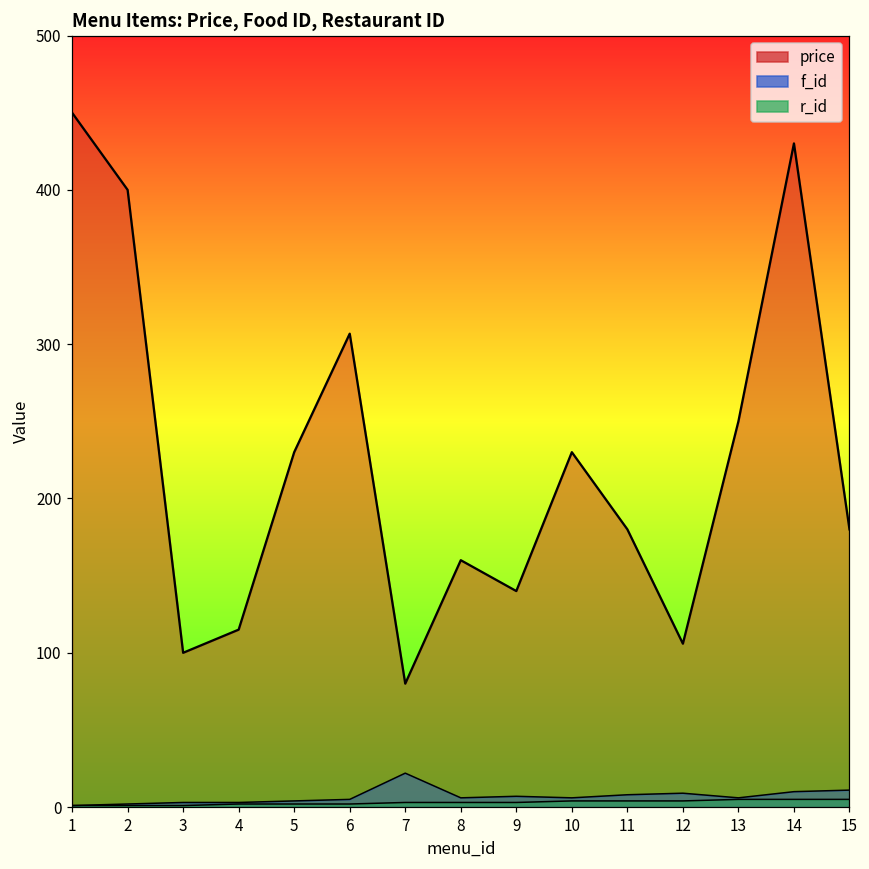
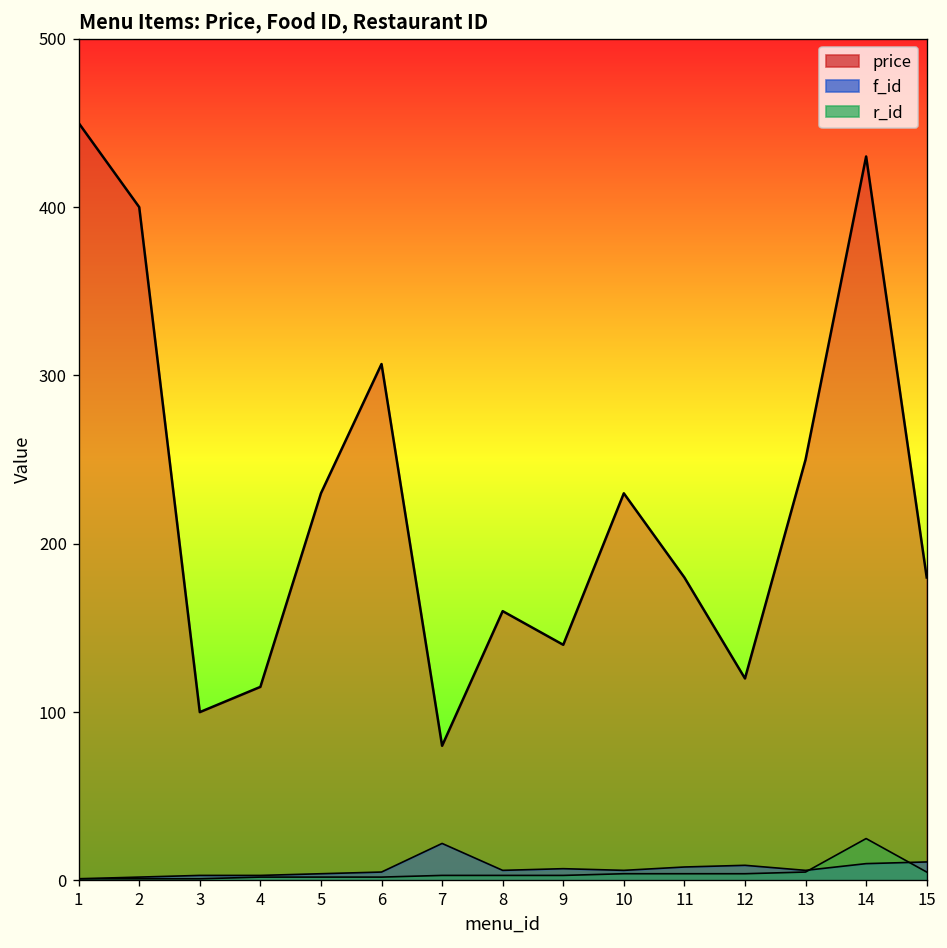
  {
    "price": {
      "1": 450,
      "2": 400,
      "3": 100,
      "4": 115,
      "5": 230,
      "6": 307,
      "7": 80,
      "8": 160,
      "9": 140,
      "10": 230,
      "11": 180,
-     "12": 106,
+     "12": 120,
      "13": 250,
      "14": 430,
      "15": 180
    },
    "f_id": {
      "3": 3,
      "5": 4,
      "6": 5,
      "7": 22,
      "8": 6,
      "9": 7,
      "10": 6,
      "11": 8,
      "12": 9,
      "14": 10,
      "15": 11
    },
    "r_id": {
      "3": 1,
      "5": 2,
      "6": 2,
      "7": 3,
      "8": 3,
      "9": 3,
      "10": 4,
      "11": 4,
      "12": 4,
-     "14": 5,
+     "14": 25,
      "15": 5
    }
  }
